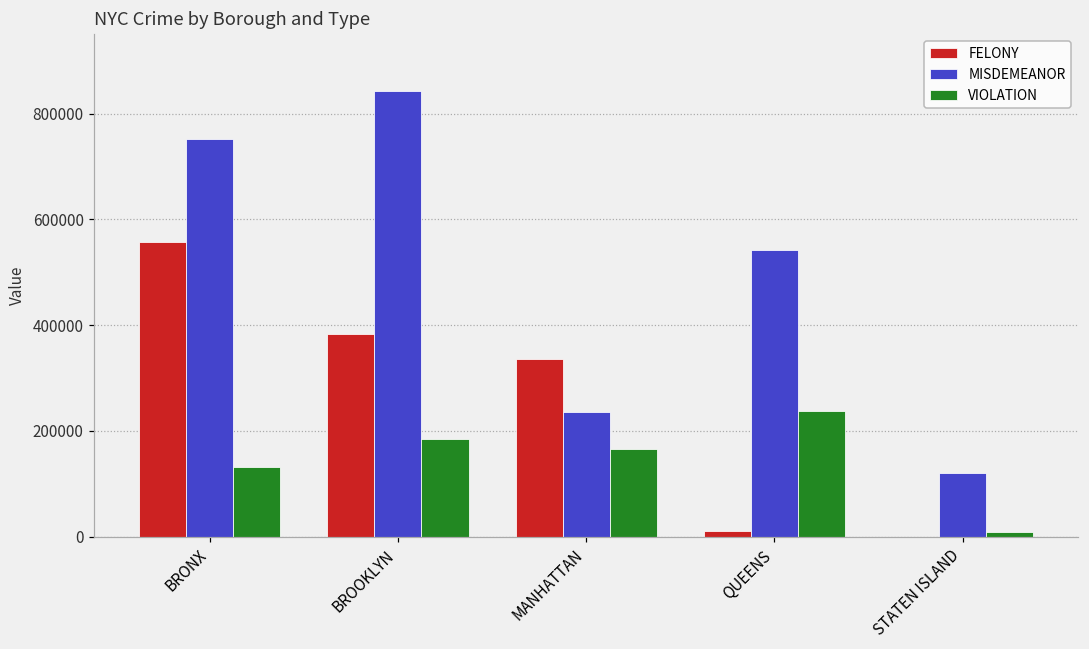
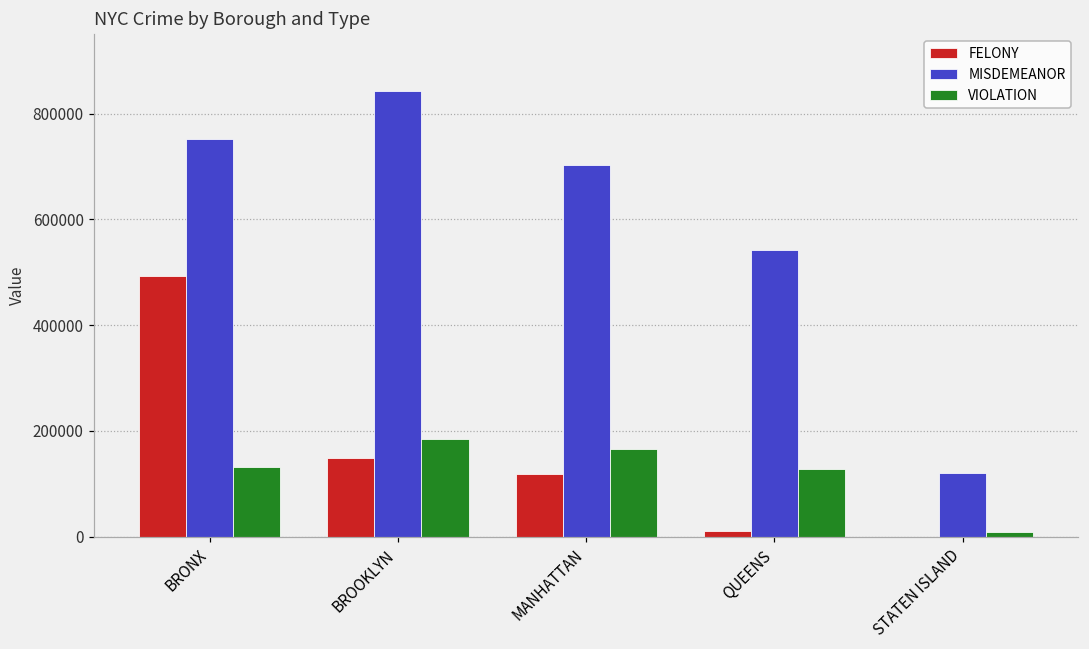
  {
    "FELONY": {
-     "BRONX": 560000,
-     "BROOKLYN": 380000,
-     "MANHATTAN": 340000,
+     "BRONX": 490000,
+     "BROOKLYN": 150000,
+     "MANHATTAN": 120000,
      "QUEENS": 10000,
      "STATEN ISLAND": 0
    },
    "MISDEMEANOR": {
      "BRONX": 750000,
      "BROOKLYN": 840000,
-     "MANHATTAN": 240000,
+     "MANHATTAN": 700000,
      "QUEENS": 540000,
      "STATEN ISLAND": 120000
    },
    "VIOLATION": {
      "BRONX": 130000,
      "BROOKLYN": 190000,
      "MANHATTAN": 170000,
-     "QUEENS": 240000,
+     "QUEENS": 130000,
      "STATEN ISLAND": 10000
    }
  }
